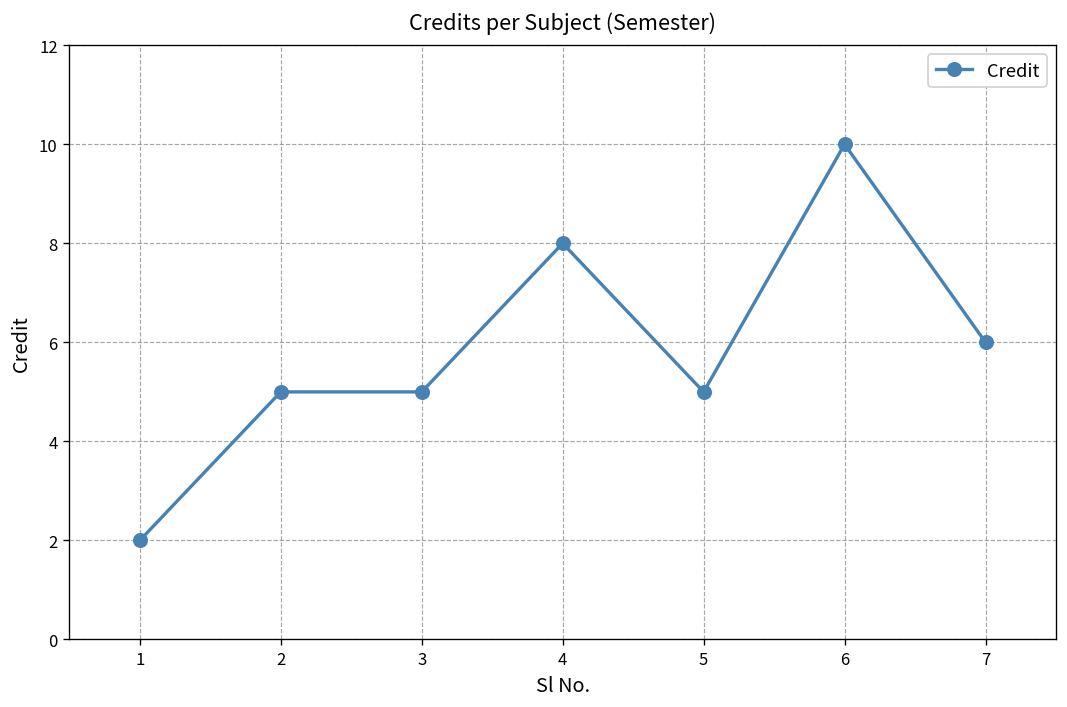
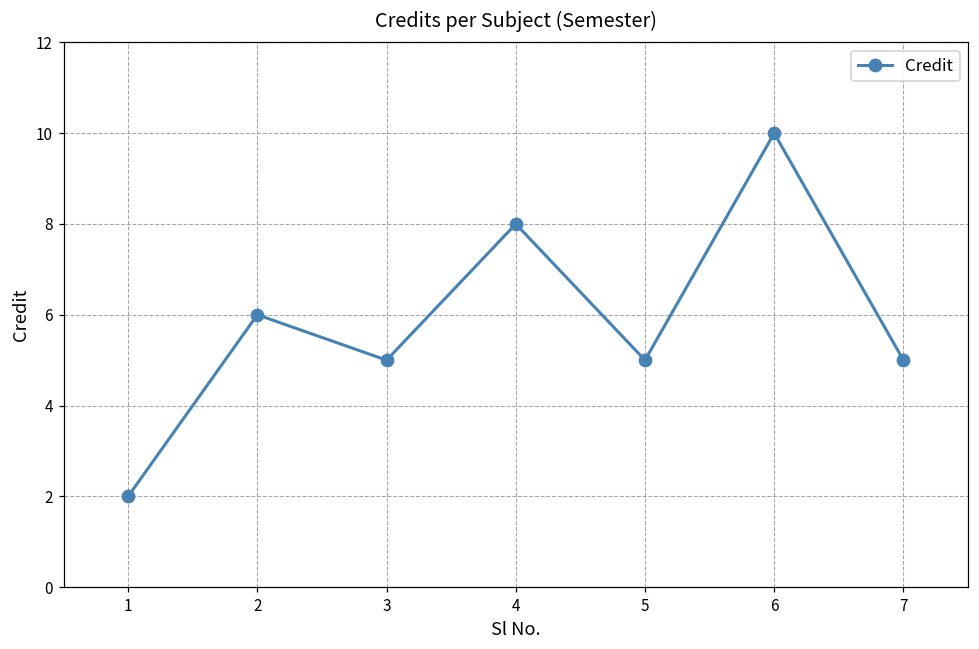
  {
    "1": 2,
-   "2": 5,
+   "2": 6,
    "3": 5,
    "4": 8,
    "5": 5,
    "6": 10,
-   "7": 6
+   "7": 5
  }
